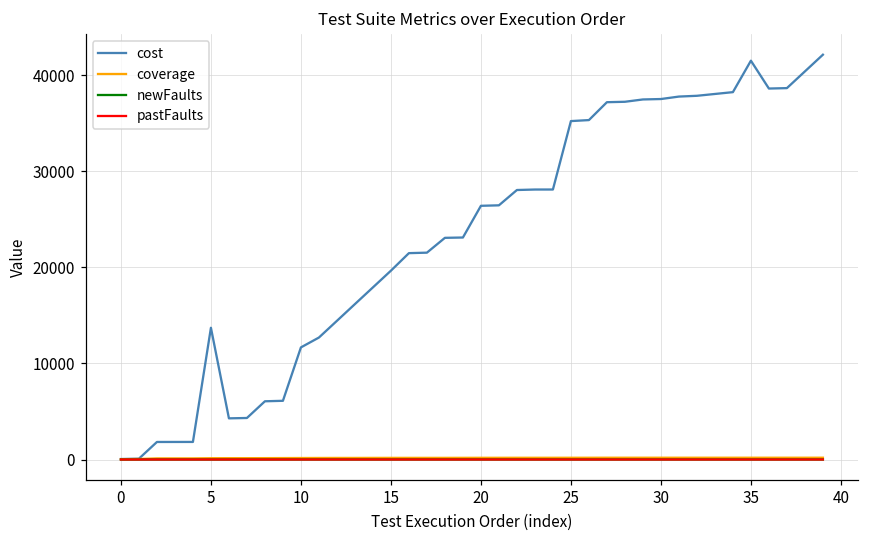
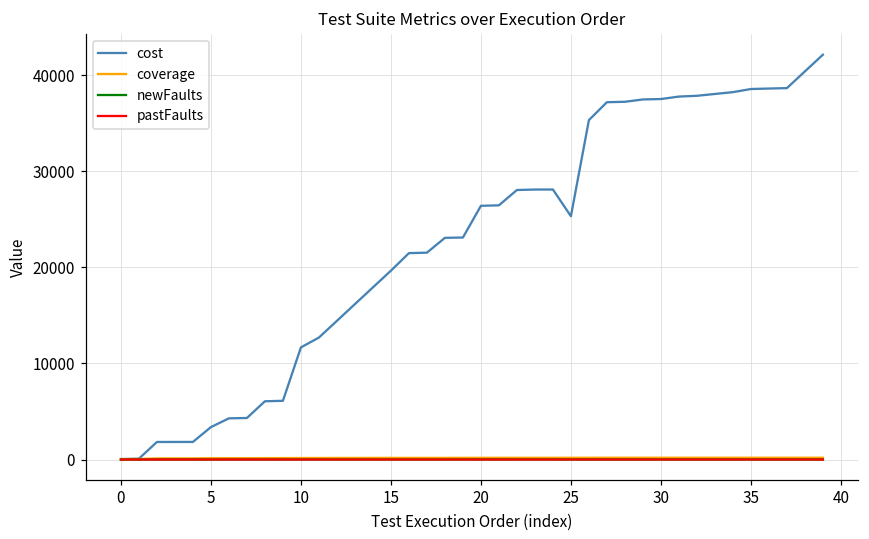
  {
    "cost": {
-     "5": 14000,
+     "5": 3000,
      "10": 12000,
      "15": 20000,
      "20": 26000,
-     "25": 35000,
+     "25": 25000,
      "30": 38000,
-     "35": 42000
+     "35": 39000
    }
  }
